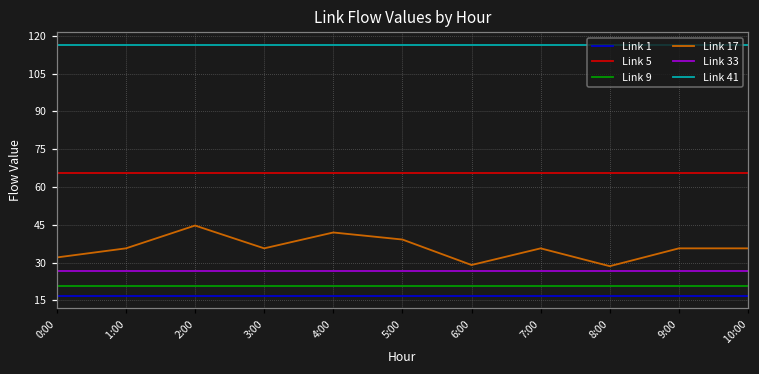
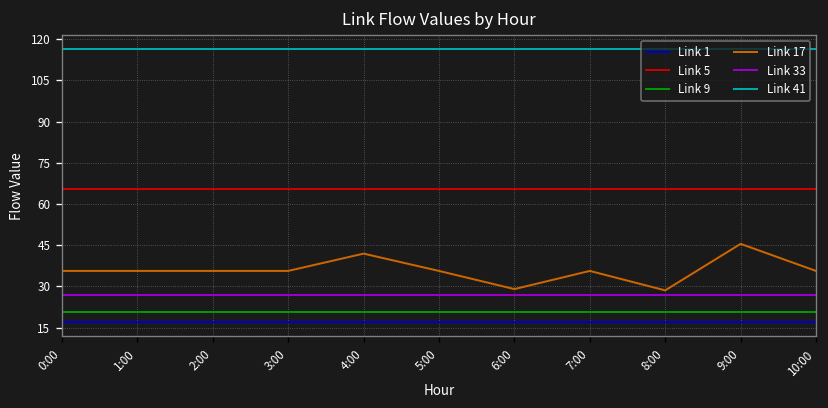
  {
    "Link 1": {
      "0:00": 17,
      "1:00": 17,
      "2:00": 17,
      "3:00": 17,
      "4:00": 17,
      "5:00": 17,
      "6:00": 17,
      "7:00": 17,
      "8:00": 17,
      "9:00": 17,
      "10:00": 17
    },
    "Link 5": {
      "0:00": 65,
      "1:00": 65,
      "2:00": 65,
      "3:00": 65,
      "4:00": 65,
      "5:00": 65,
      "6:00": 65,
      "7:00": 65,
      "8:00": 65,
      "9:00": 65,
      "10:00": 65
    },
    "Link 9": {
      "0:00": 21,
      "1:00": 21,
      "2:00": 21,
      "3:00": 21,
      "4:00": 21,
      "5:00": 21,
      "6:00": 21,
      "7:00": 21,
      "8:00": 21,
      "9:00": 21,
      "10:00": 21
    },
    "Link 17": {
-     "0:00": 32,
+     "0:00": 36,
      "1:00": 36,
-     "2:00": 45,
+     "2:00": 36,
      "3:00": 36,
      "4:00": 42,
-     "5:00": 39,
+     "5:00": 36,
      "6:00": 29,
      "7:00": 36,
      "8:00": 29,
-     "9:00": 36,
+     "9:00": 45,
      "10:00": 36
    },
    "Link 33": {
      "0:00": 27,
      "1:00": 27,
      "2:00": 27,
      "3:00": 27,
      "4:00": 27,
      "5:00": 27,
      "6:00": 27,
      "7:00": 27,
      "8:00": 27,
      "9:00": 27,
      "10:00": 27
    },
    "Link 41": {
      "0:00": 116,
      "1:00": 116,
      "2:00": 116,
      "3:00": 116,
      "4:00": 116,
      "5:00": 116,
      "6:00": 116,
      "7:00": 116,
      "10:00": 116
    }
  }
